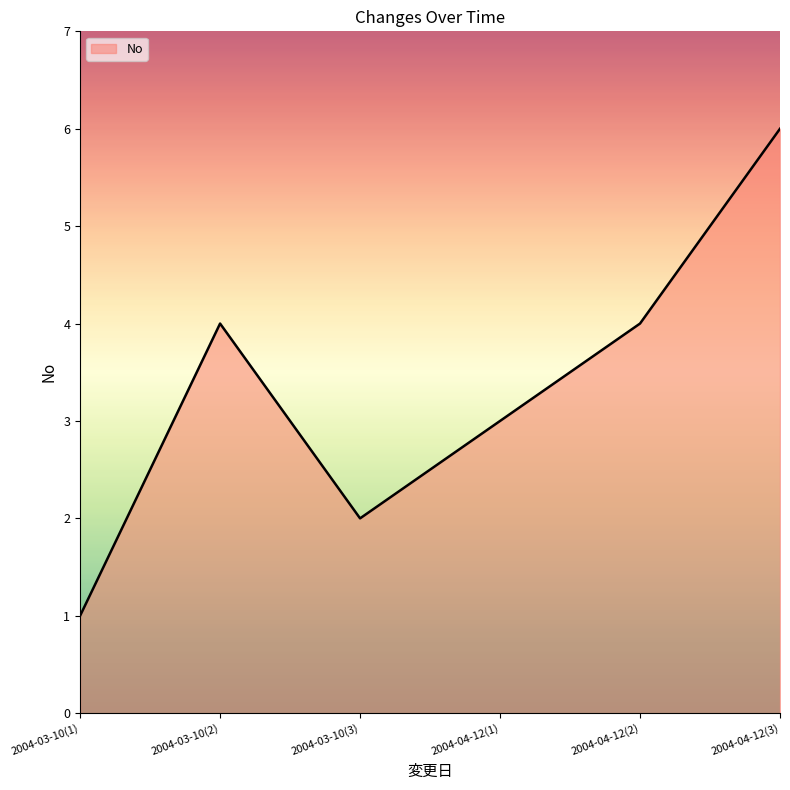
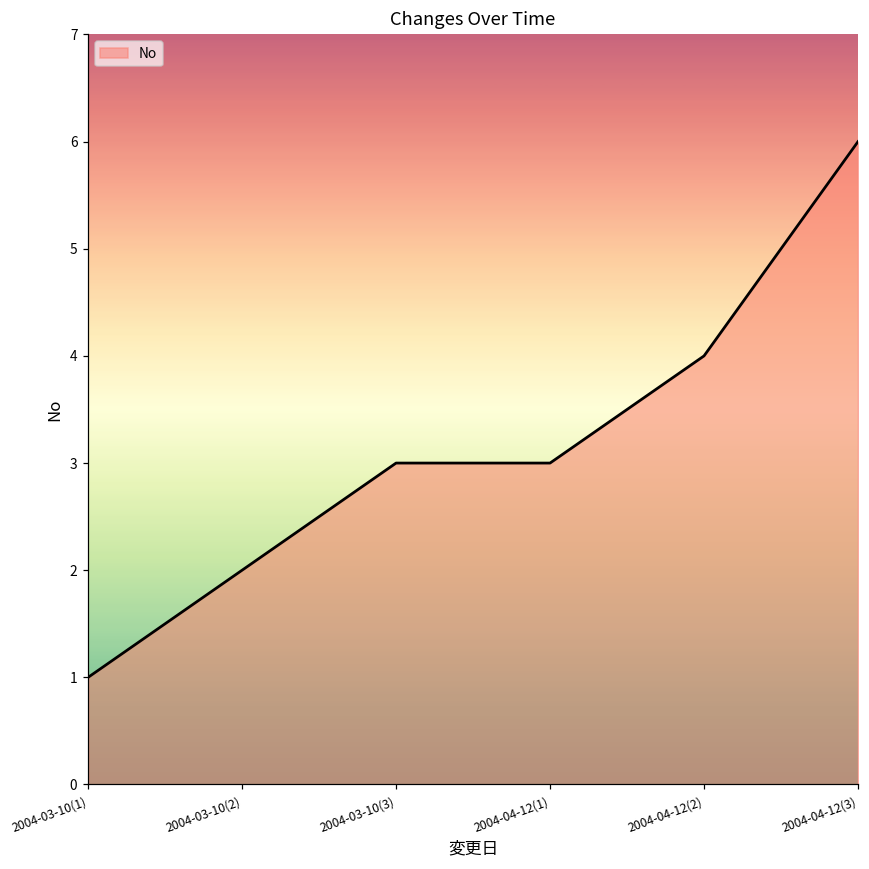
  {
    "2004-03-10(1)": 1,
-   "2004-03-10(2)": 4,
-   "2004-03-10(3)": 2,
+   "2004-03-10(2)": 2,
+   "2004-03-10(3)": 3,
    "2004-04-12(1)": 3,
    "2004-04-12(2)": 4,
    "2004-04-12(3)": 6
  }
